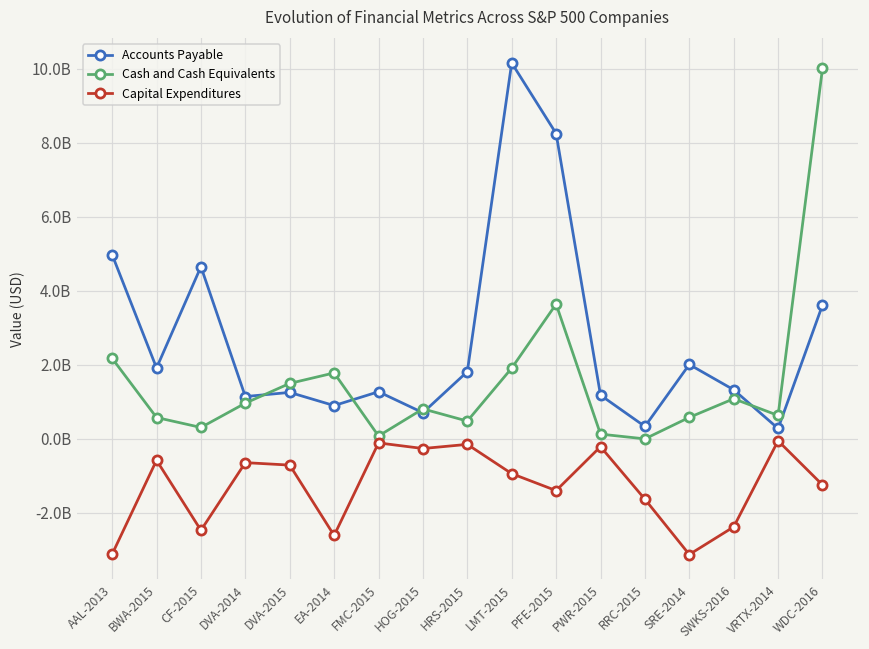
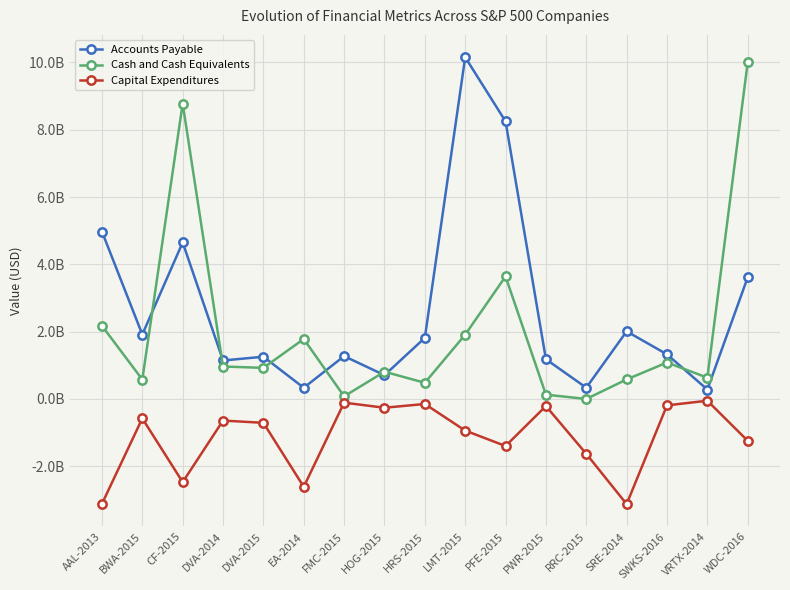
  {
    "Accounts Payable": {
      "AAL-2013": 5000000000,
      "BWA-2015": 1900000000,
      "CF-2015": 4700000000,
      "DVA-2014": 1100000000,
      "DVA-2015": 1300000000,
-     "EA-2014": 900000000,
+     "EA-2014": 300000000,
      "FMC-2015": 1300000000,
      "HOG-2015": 700000000,
      "HRS-2015": 1800000000,
      "LMT-2015": 10200000000,
      "PFE-2015": 8200000000,
      "PWR-2015": 1200000000,
      "RRC-2015": 300000000,
      "SRE-2014": 2000000000,
      "SWKS-2016": 1300000000,
      "VRTX-2014": 300000000,
      "WDC-2016": 3600000000
    },
    "Cash and Cash Equivalents": {
      "AAL-2013": 2200000000,
      "BWA-2015": 600000000,
-     "CF-2015": 300000000,
+     "CF-2015": 8800000000,
      "DVA-2014": 1000000000,
-     "DVA-2015": 1500000000,
+     "DVA-2015": 900000000,
      "EA-2014": 1800000000,
      "FMC-2015": 100000000,
      "HOG-2015": 800000000,
      "HRS-2015": 500000000,
      "LMT-2015": 1900000000,
      "PFE-2015": 3600000000,
      "PWR-2015": 100000000,
      "RRC-2015": 0,
      "SRE-2014": 600000000,
      "SWKS-2016": 1100000000,
      "VRTX-2014": 600000000,
      "WDC-2016": 10000000000
    },
    "Capital Expenditures": {
      "AAL-2013": -3100000000,
      "BWA-2015": -600000000,
      "CF-2015": -2500000000,
      "DVA-2014": -600000000,
      "DVA-2015": -700000000,
      "EA-2014": -2600000000,
      "FMC-2015": -100000000,
      "HOG-2015": -300000000,
      "HRS-2015": -100000000,
      "LMT-2015": -900000000,
      "PFE-2015": -1400000000,
      "PWR-2015": -200000000,
      "RRC-2015": -1600000000,
      "SRE-2014": -3100000000,
-     "SWKS-2016": -2400000000,
+     "SWKS-2016": -200000000,
      "VRTX-2014": -100000000,
      "WDC-2016": -1200000000
    }
  }
